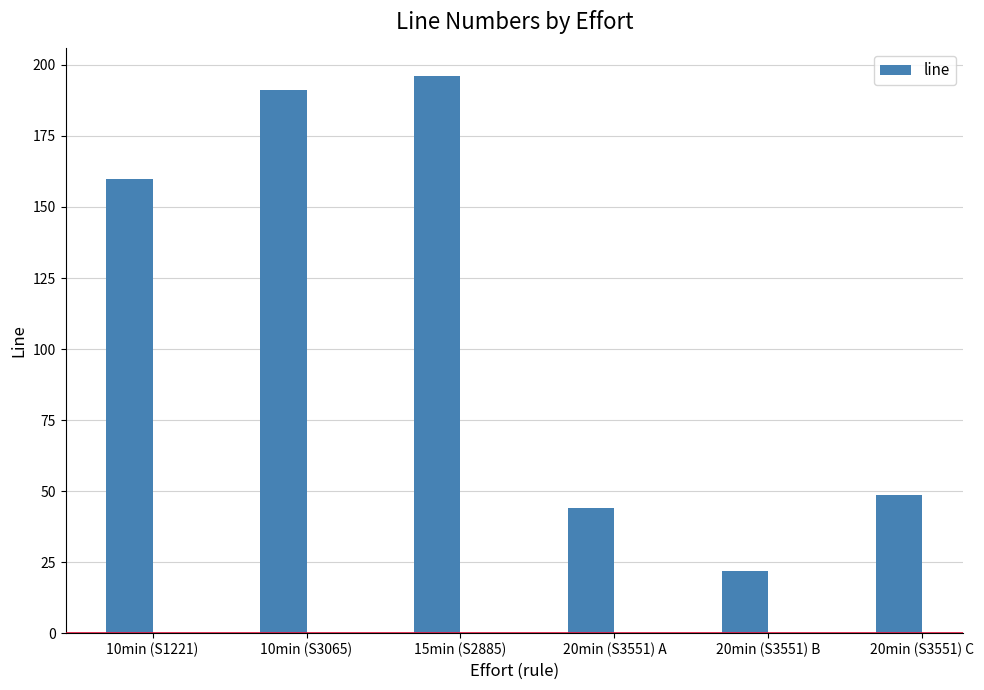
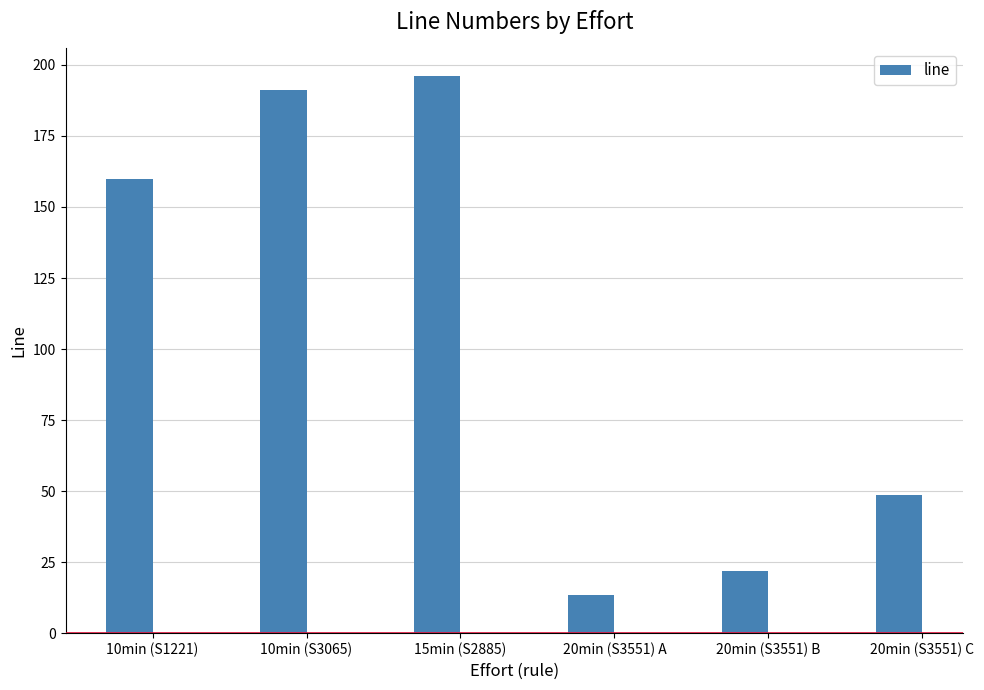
  {
    "10min (S1221)": 160,
    "10min (S3065)": 191,
    "15min (S2885)": 196,
-   "20min (S3551) A": 44,
+   "20min (S3551) A": 14,
    "20min (S3551) B": 22,
    "20min (S3551) C": 49
  }
